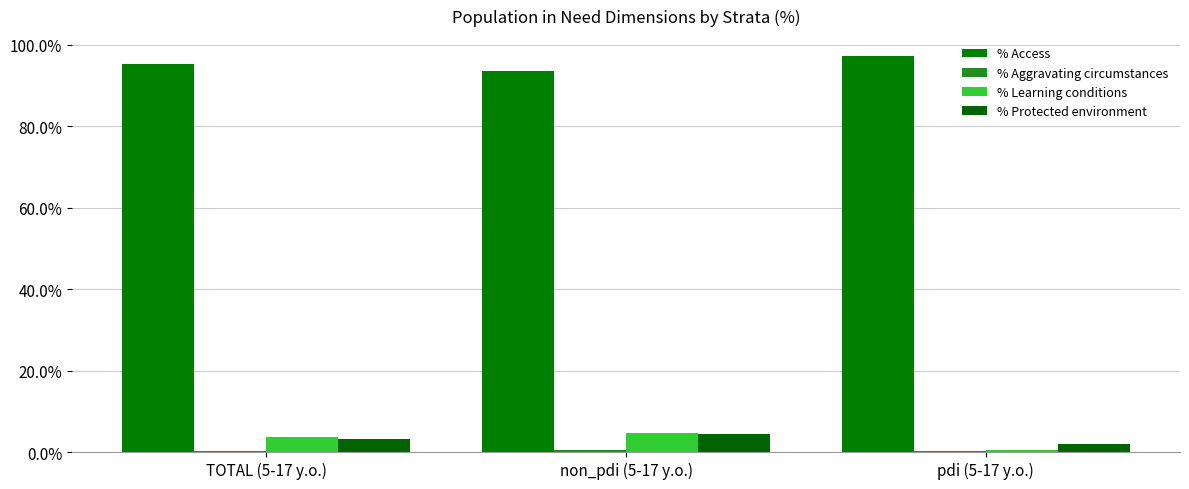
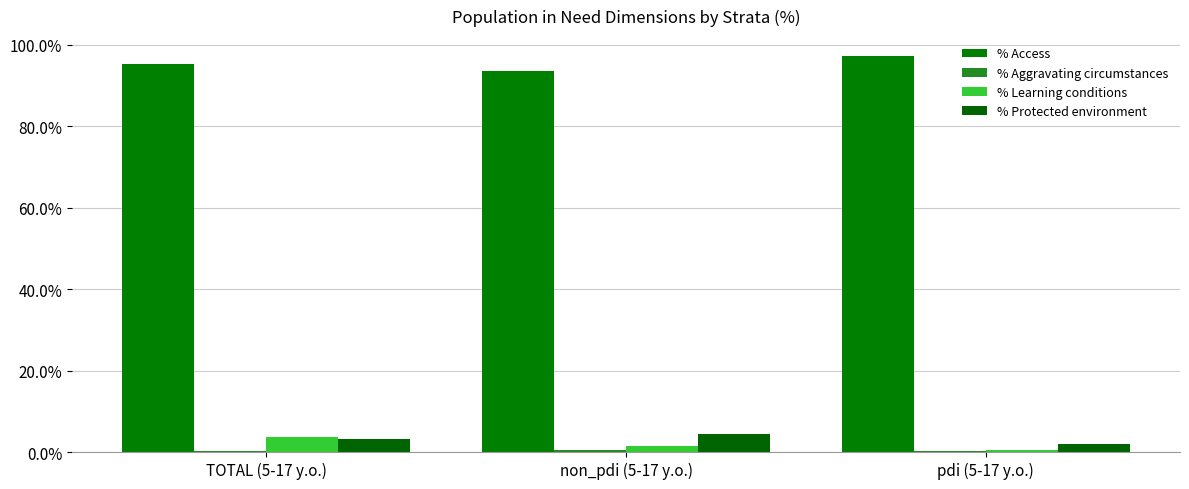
  {
    "% Learning conditions": {
      "TOTAL (5-17 y.o.)": "4%",
-     "non_pdi (5-17 y.o.)": "5%"
+     "non_pdi (5-17 y.o.)": "2%"
    }
  }
